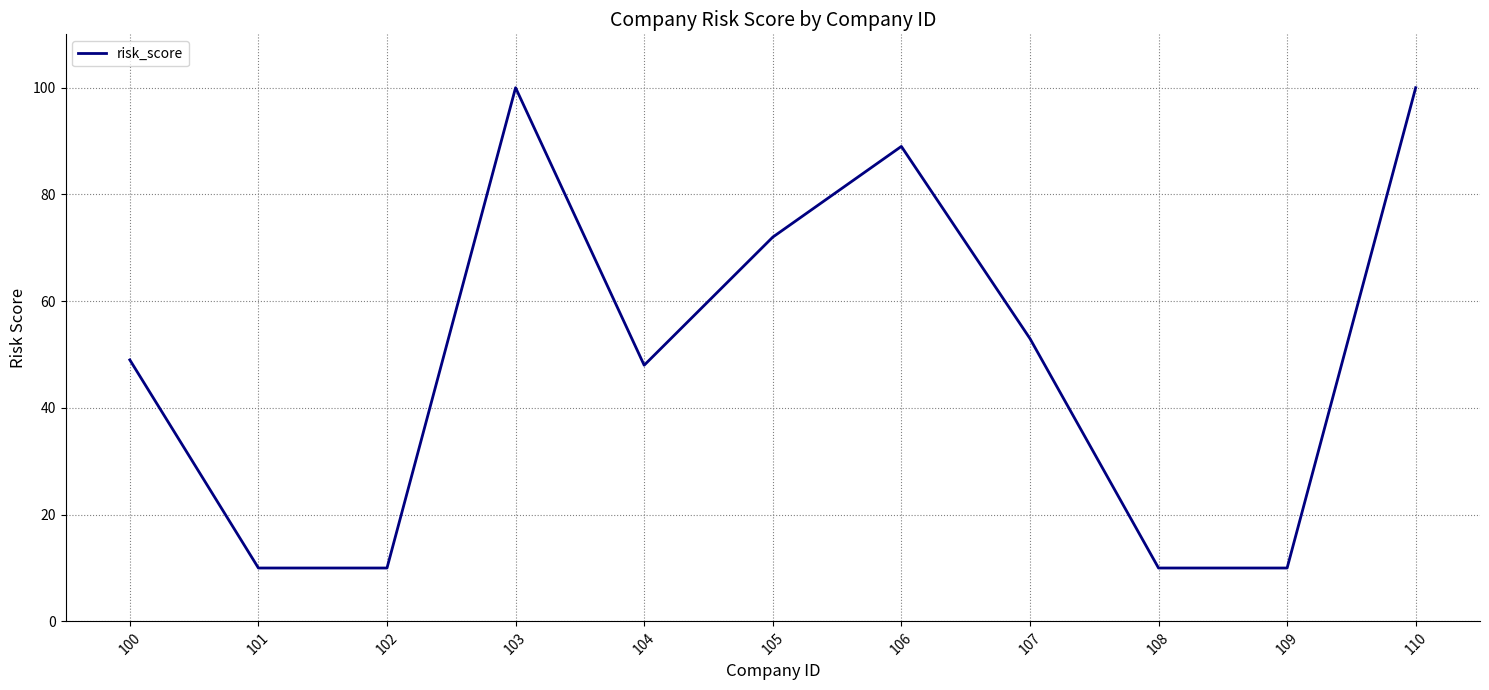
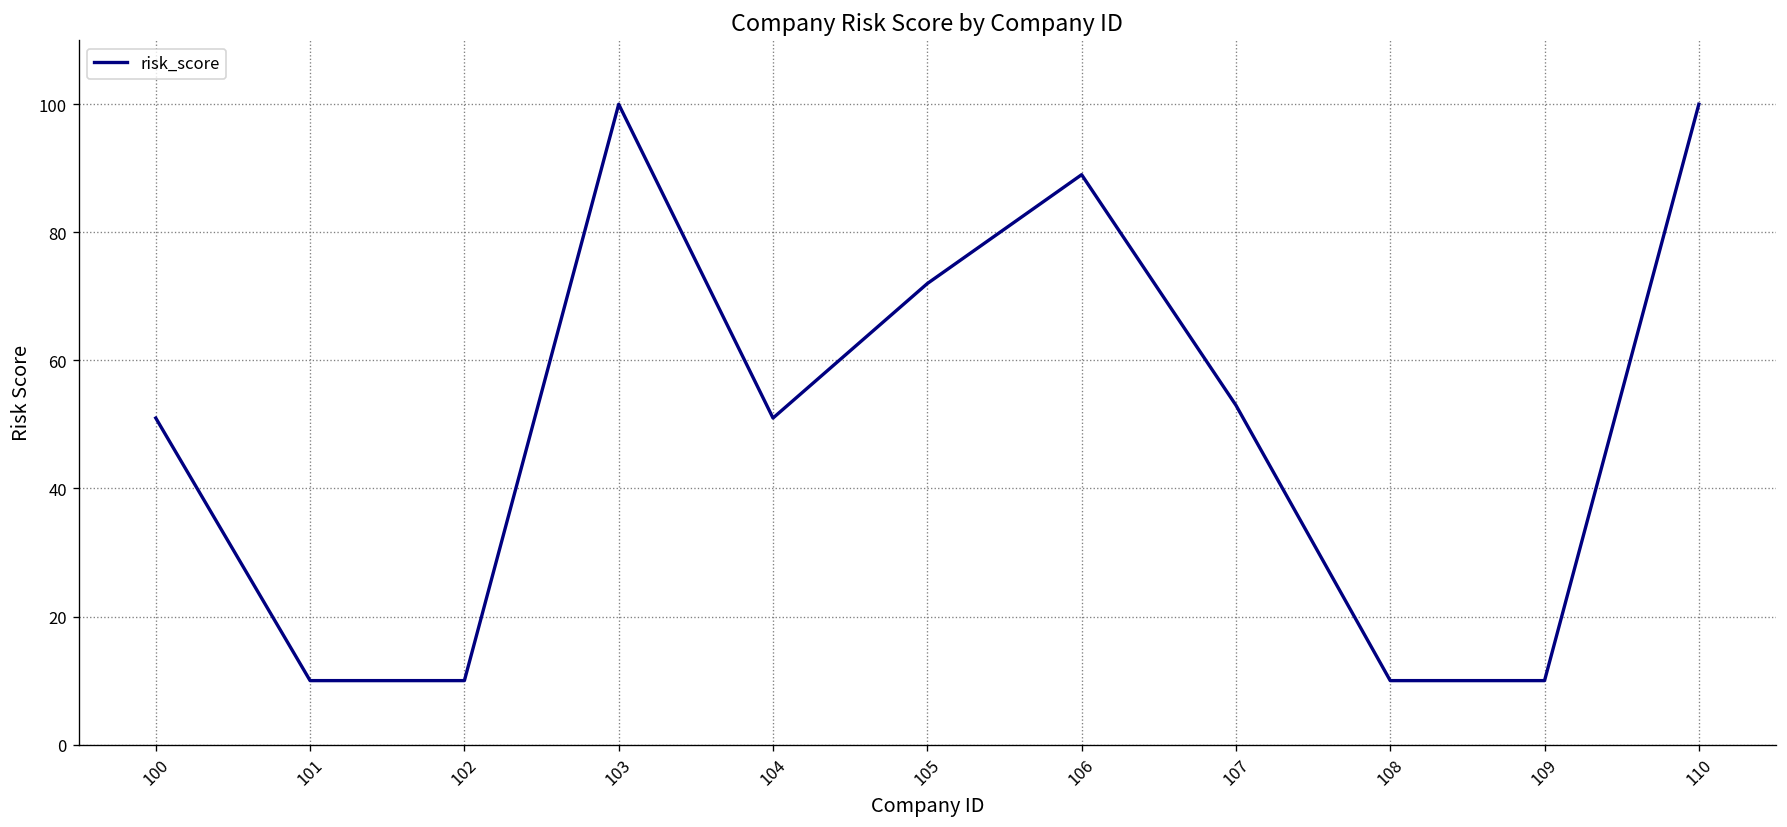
  {
-   "100": 49,
+   "100": 51,
    "101": 10,
    "102": 10,
    "103": 100,
-   "104": 48,
+   "104": 51,
    "105": 72,
    "106": 89,
    "107": 53,
    "108": 10,
    "109": 10,
    "110": 100
  }
